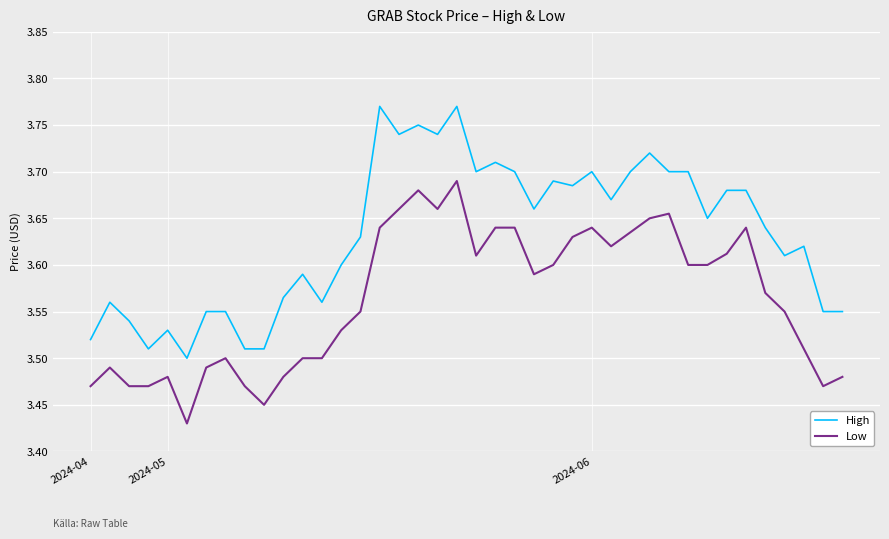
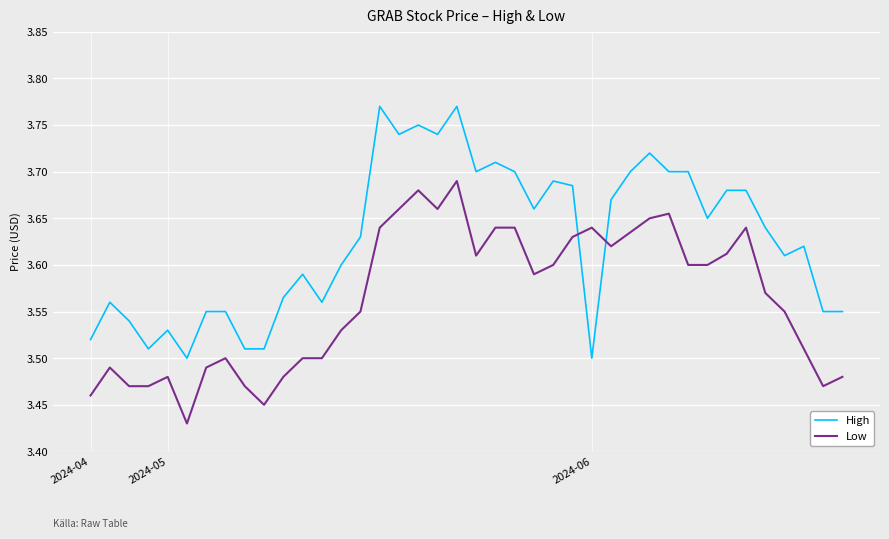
  {
    "High": {
      "2024-04": 3.52,
      "2024-05": 3.53,
-     "2024-06": 3.7
+     "2024-06": 3.5
    },
    "Low": {
-     "2024-04": 3.47,
+     "2024-04": 3.46,
      "2024-05": 3.48,
      "2024-06": 3.64
    }
  }
